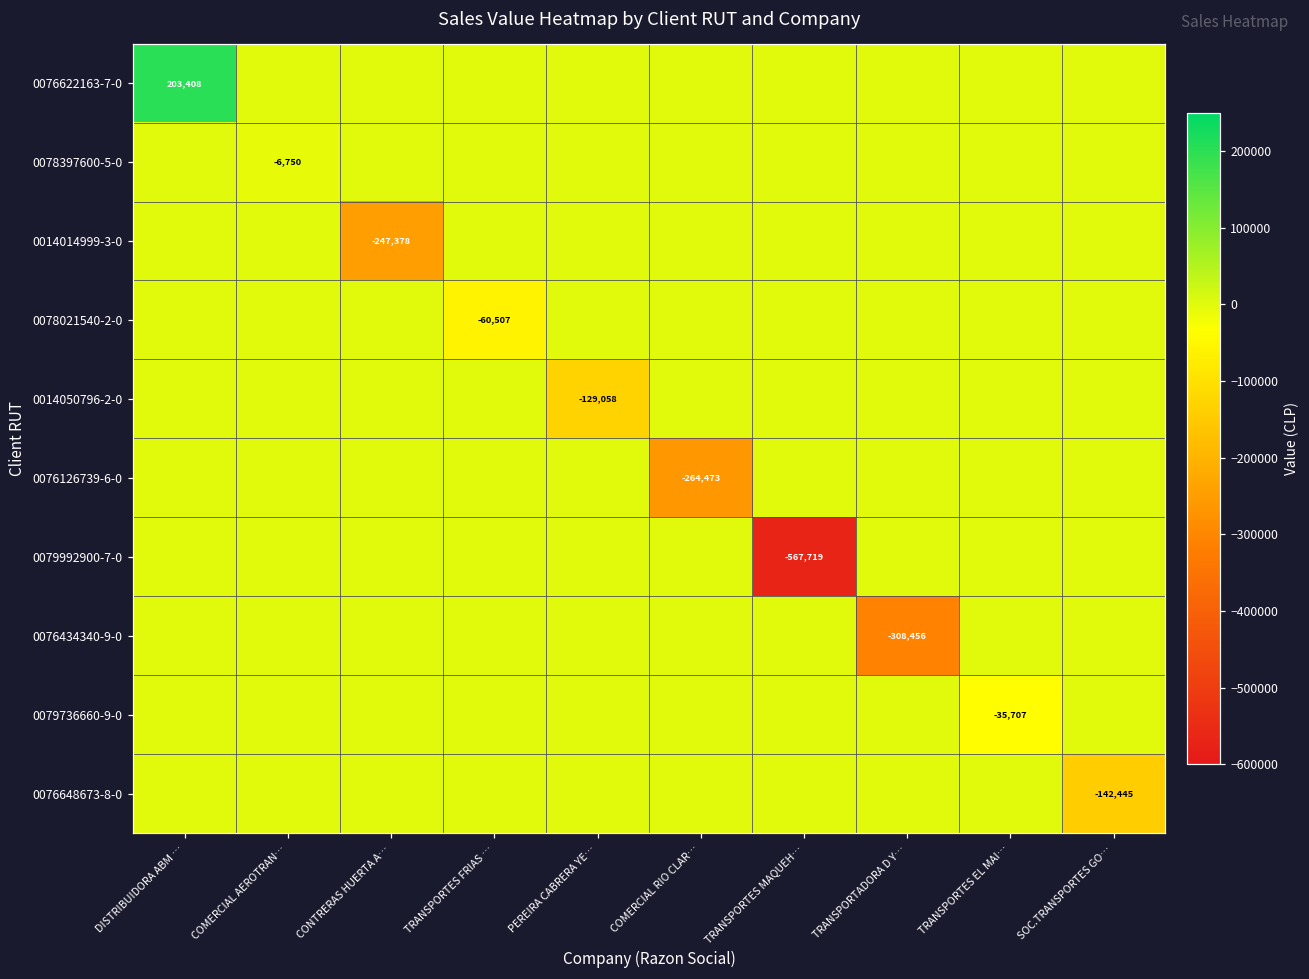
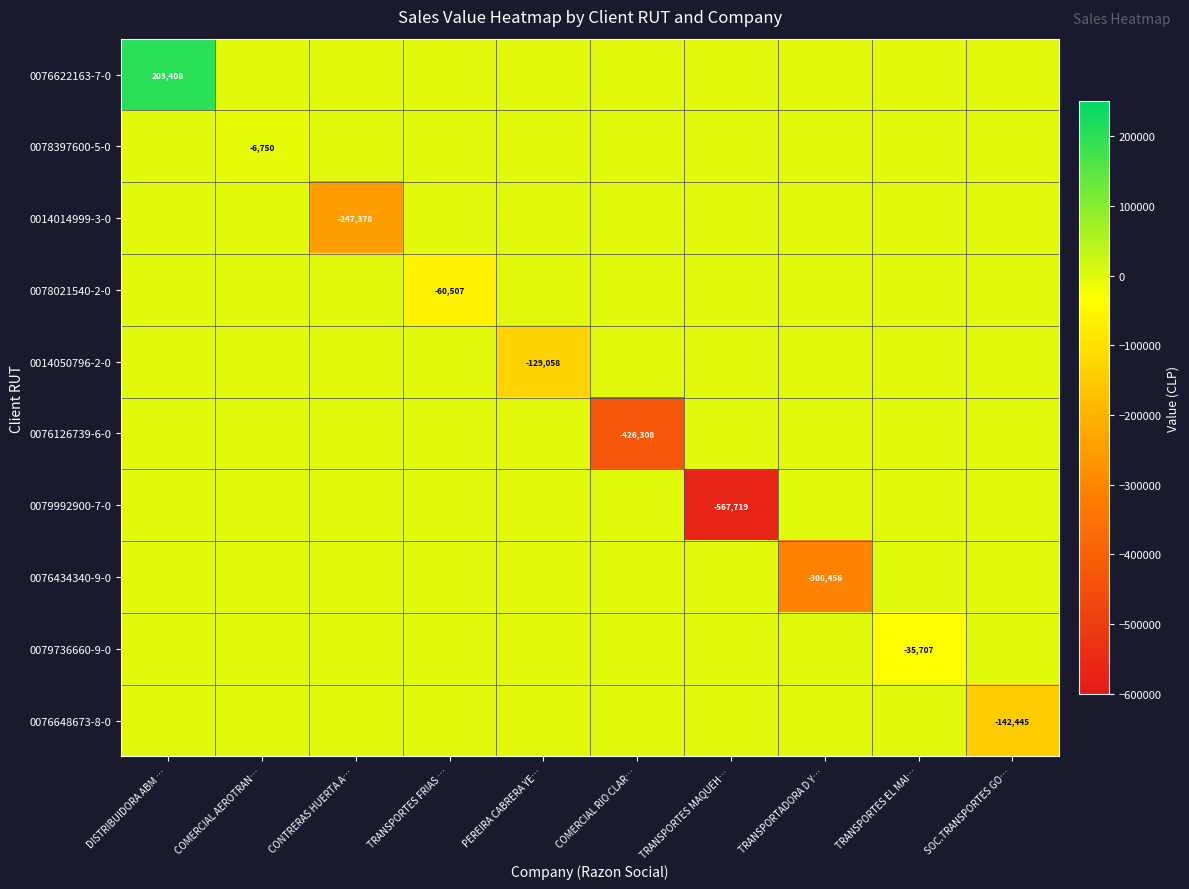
  {
    "0076622163-7-0": {
      "DISTRIBUIDORA ABM …": "203,408"
    },
    "0078397600-5-0": {
      "COMERCIAL AEROTRAN…": "-6,750"
    },
    "0014014999-3-0": {
      "CONTRERAS HUERTA A…": "-247,378"
    },
    "0078021540-2-0": {
      "TRANSPORTES FRIAS …": "-60,507"
    },
    "0014050796-2-0": {
      "PEREIRA CABRERA YE…": "-129,058"
    },
    "0076126739-6-0": {
-     "COMERCIAL RIO CLAR…": "-264,473"
+     "COMERCIAL RIO CLAR…": "-426,308"
    },
    "0079992900-7-0": {
      "TRANSPORTES MAQUEH…": "-567,719"
    },
    "0076434340-9-0": {
      "TRANSPORTADORA D Y…": "-308,456"
    },
    "0079736660-9-0": {
      "TRANSPORTES EL MAI…": "-35,707"
    },
    "0076648673-8-0": {
      "SOC.TRANSPORTES GO…": "-142,445"
    }
  }
